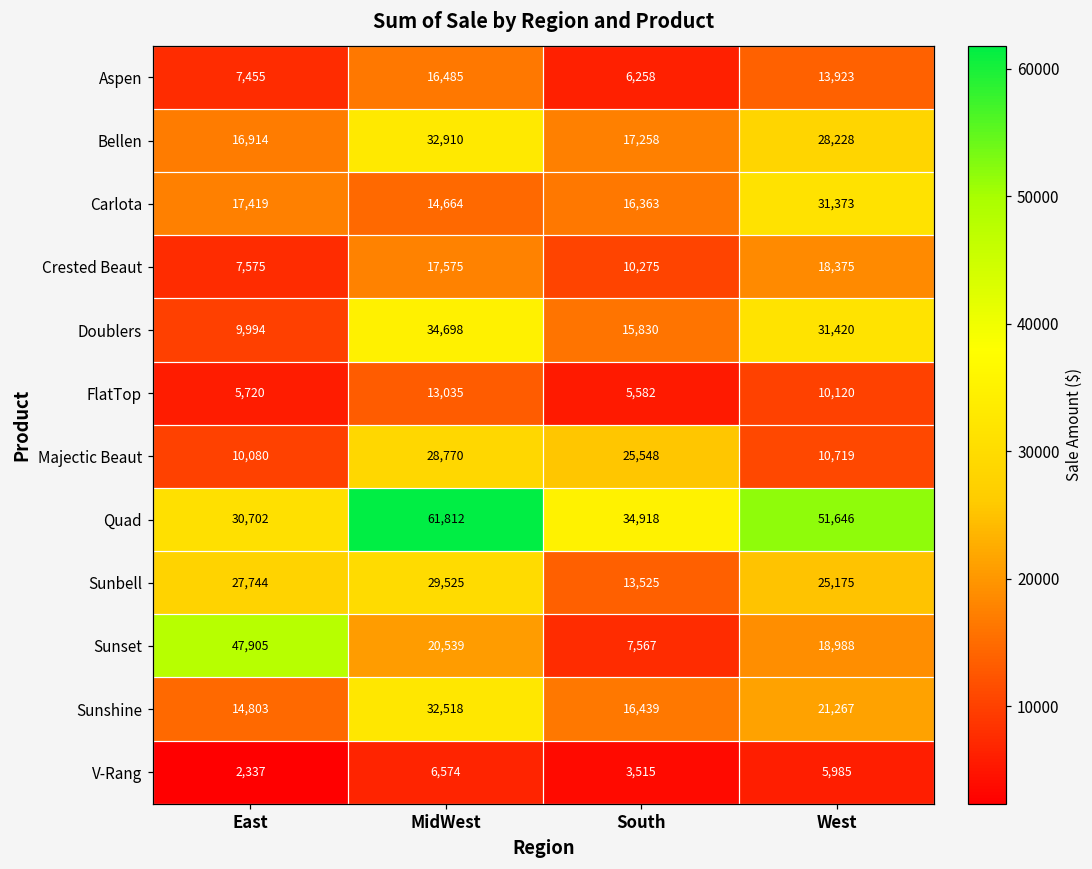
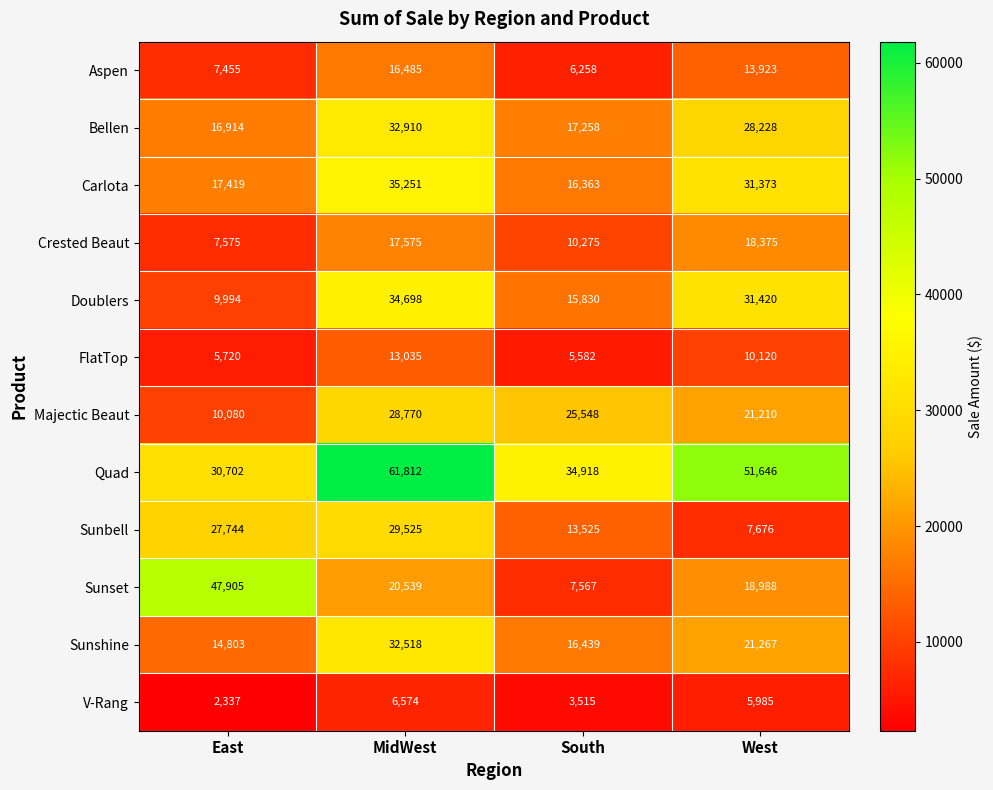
  {
    "Aspen": {
      "East": "7,455",
      "MidWest": "16,485",
      "South": "6,258",
      "West": "13,923"
    },
    "Bellen": {
      "East": "16,914",
      "MidWest": "32,910",
      "South": "17,258",
      "West": "28,228"
    },
    "Carlota": {
      "East": "17,419",
-     "MidWest": "14,664",
+     "MidWest": "35,251",
      "South": "16,363",
      "West": "31,373"
    },
    "Crested Beaut": {
      "East": "7,575",
      "MidWest": "17,575",
      "South": "10,275",
      "West": "18,375"
    },
    "Doublers": {
      "East": "9,994",
      "MidWest": "34,698",
      "South": "15,830",
      "West": "31,420"
    },
    "FlatTop": {
      "East": "5,720",
      "MidWest": "13,035",
      "South": "5,582",
      "West": "10,120"
    },
    "Majectic Beaut": {
      "East": "10,080",
      "MidWest": "28,770",
      "South": "25,548",
-     "West": "10,719"
+     "West": "21,210"
    },
    "Quad": {
      "East": "30,702",
      "MidWest": "61,812",
      "South": "34,918",
      "West": "51,646"
    },
    "Sunbell": {
      "East": "27,744",
      "MidWest": "29,525",
      "South": "13,525",
-     "West": "25,175"
+     "West": "7,676"
    },
    "Sunset": {
      "East": "47,905",
      "MidWest": "20,539",
      "South": "7,567",
      "West": "18,988"
    },
    "Sunshine": {
      "East": "14,803",
      "MidWest": "32,518",
      "South": "16,439",
      "West": "21,267"
    },
    "V-Rang": {
      "East": "2,337",
      "MidWest": "6,574",
      "South": "3,515",
      "West": "5,985"
    }
  }
